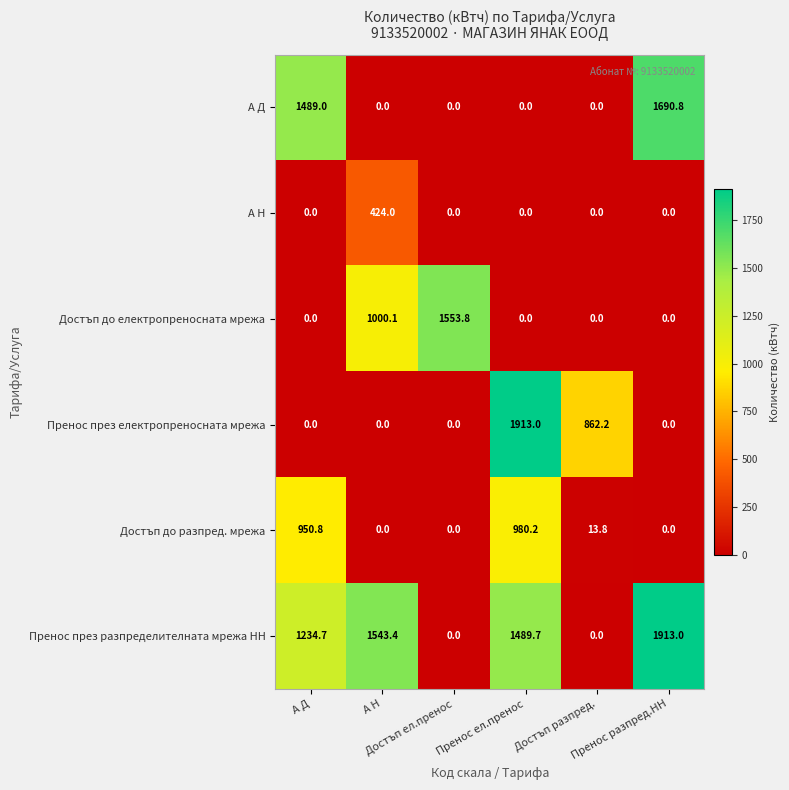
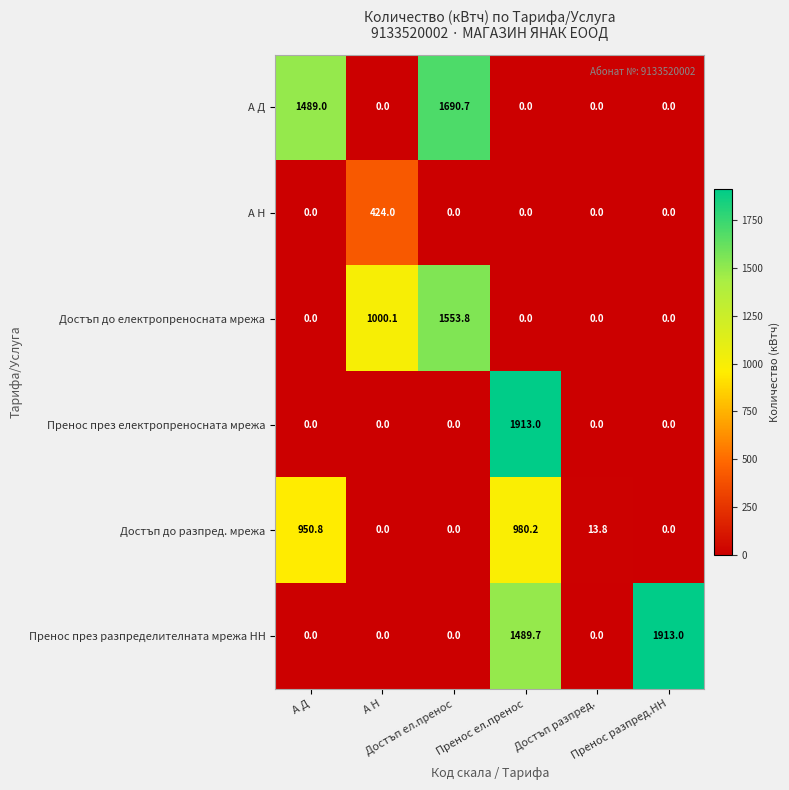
  {
    "А Д": {
      "А Д": 1489.0,
      "А Н": 0.0,
-     "Достъп ел.пренос": 0.0,
+     "Достъп ел.пренос": 1690.7,
      "Пренос ел.пренос": 0.0,
      "Достъп разпред.": 0.0,
-     "Пренос разпред.НН": 1690.8
+     "Пренос разпред.НН": 0.0
    },
    "А Н": {
      "А Д": 0.0,
      "А Н": 424.0,
      "Достъп ел.пренос": 0.0,
      "Пренос ел.пренос": 0.0,
      "Достъп разпред.": 0.0,
      "Пренос разпред.НН": 0.0
    },
    "Достъп до електропреносната мрежа": {
      "А Д": 0.0,
      "А Н": 1000.1,
      "Достъп ел.пренос": 1553.8,
      "Пренос ел.пренос": 0.0,
      "Достъп разпред.": 0.0,
      "Пренос разпред.НН": 0.0
    },
    "Пренос през електропреносната мрежа": {
      "А Д": 0.0,
      "А Н": 0.0,
      "Достъп ел.пренос": 0.0,
      "Пренос ел.пренос": 1913.0,
-     "Достъп разпред.": 862.2,
+     "Достъп разпред.": 0.0,
      "Пренос разпред.НН": 0.0
    },
    "Достъп до разпред. мрежа": {
      "А Д": 950.8,
      "А Н": 0.0,
      "Достъп ел.пренос": 0.0,
      "Пренос ел.пренос": 980.2,
      "Достъп разпред.": 13.8,
      "Пренос разпред.НН": 0.0
    },
    "Пренос през разпределителната мрежа НН": {
-     "А Д": 1234.7,
-     "А Н": 1543.4,
+     "А Д": 0.0,
+     "А Н": 0.0,
      "Достъп ел.пренос": 0.0,
      "Пренос ел.пренос": 1489.7,
      "Достъп разпред.": 0.0,
      "Пренос разпред.НН": 1913.0
    }
  }
